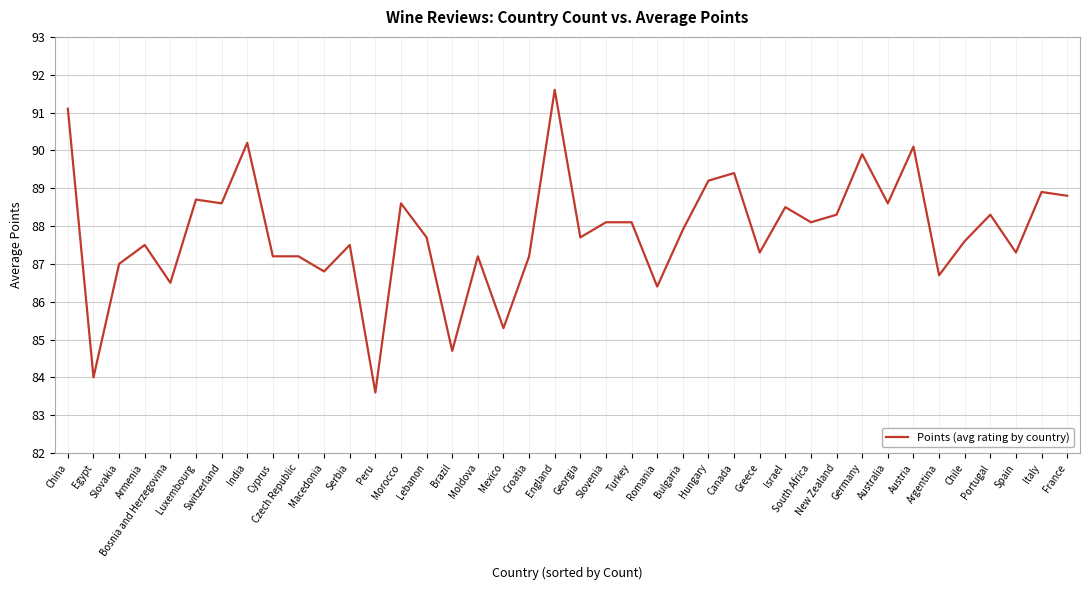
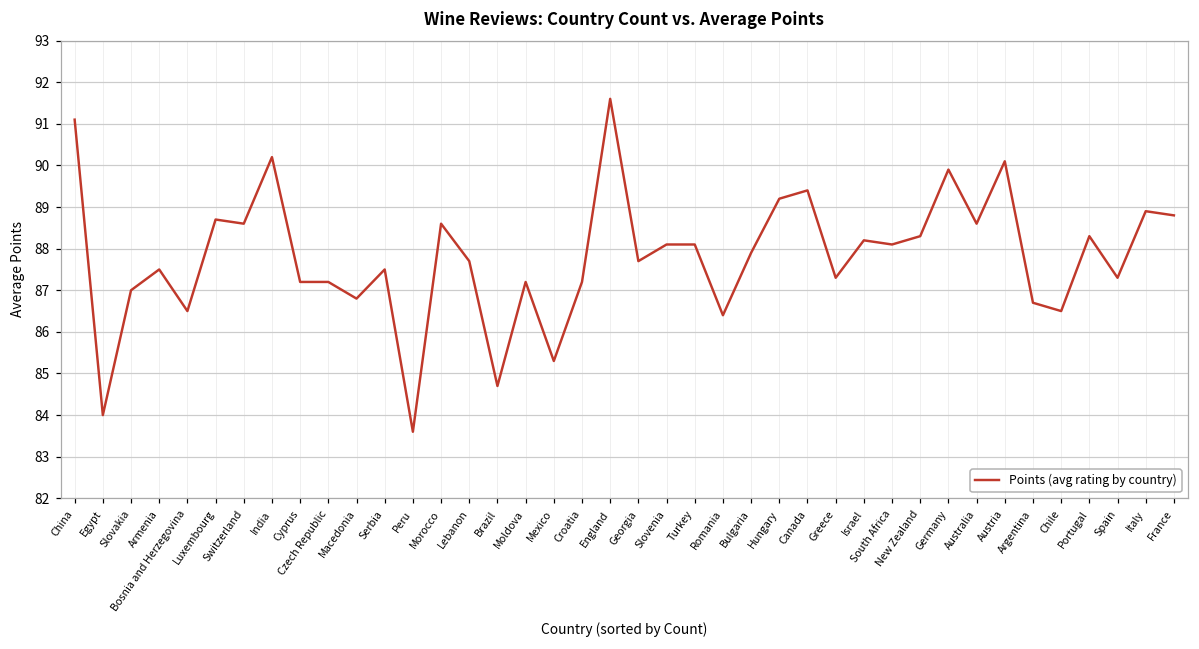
  {
    "China": 91.1,
    "Egypt": 84.0,
    "Slovakia": 87.0,
    "Armenia": 87.5,
    "Bosnia and Herzegovina": 86.5,
    "Luxembourg": 88.7,
    "Switzerland": 88.6,
    "India": 90.2,
    "Cyprus": 87.2,
    "Czech Republic": 87.2,
    "Macedonia": 86.8,
    "Serbia": 87.5,
    "Peru": 83.6,
    "Morocco": 88.6,
    "Lebanon": 87.7,
    "Brazil": 84.7,
    "Moldova": 87.2,
    "Mexico": 85.3,
    "Croatia": 87.2,
    "England": 91.6,
    "Georgia": 87.7,
    "Slovenia": 88.1,
    "Turkey": 88.1,
    "Romania": 86.4,
    "Bulgaria": 87.9,
    "Hungary": 89.2,
    "Canada": 89.4,
    "Greece": 87.3,
-   "Israel": 88.5,
+   "Israel": 88.2,
    "South Africa": 88.1,
    "New Zealand": 88.3,
    "Germany": 89.9,
    "Australia": 88.6,
    "Austria": 90.1,
    "Argentina": 86.7,
-   "Chile": 87.6,
+   "Chile": 86.5,
    "Portugal": 88.3,
    "Spain": 87.3,
    "Italy": 88.9,
    "France": 88.8
  }
